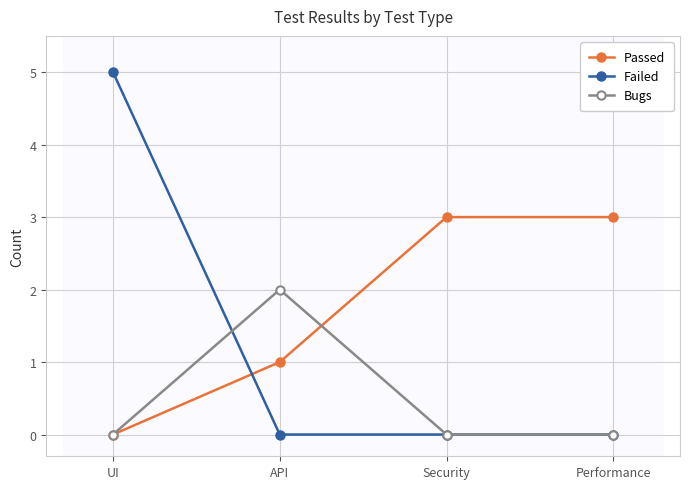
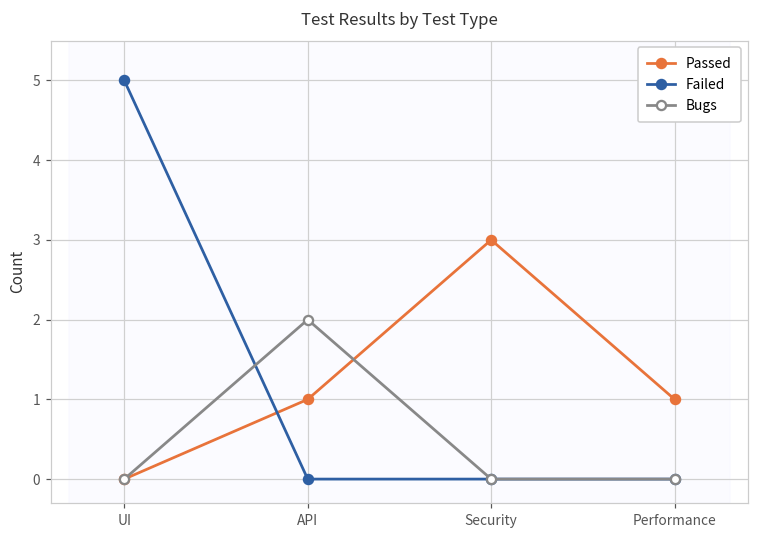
  {
    "Passed": {
      "API": 1,
      "Security": 3,
-     "Performance": 3
+     "Performance": 1
    },
    "Failed": {
      "UI": 5,
      "API": 0
    },
    "Bugs": {
      "API": 2
    }
  }
